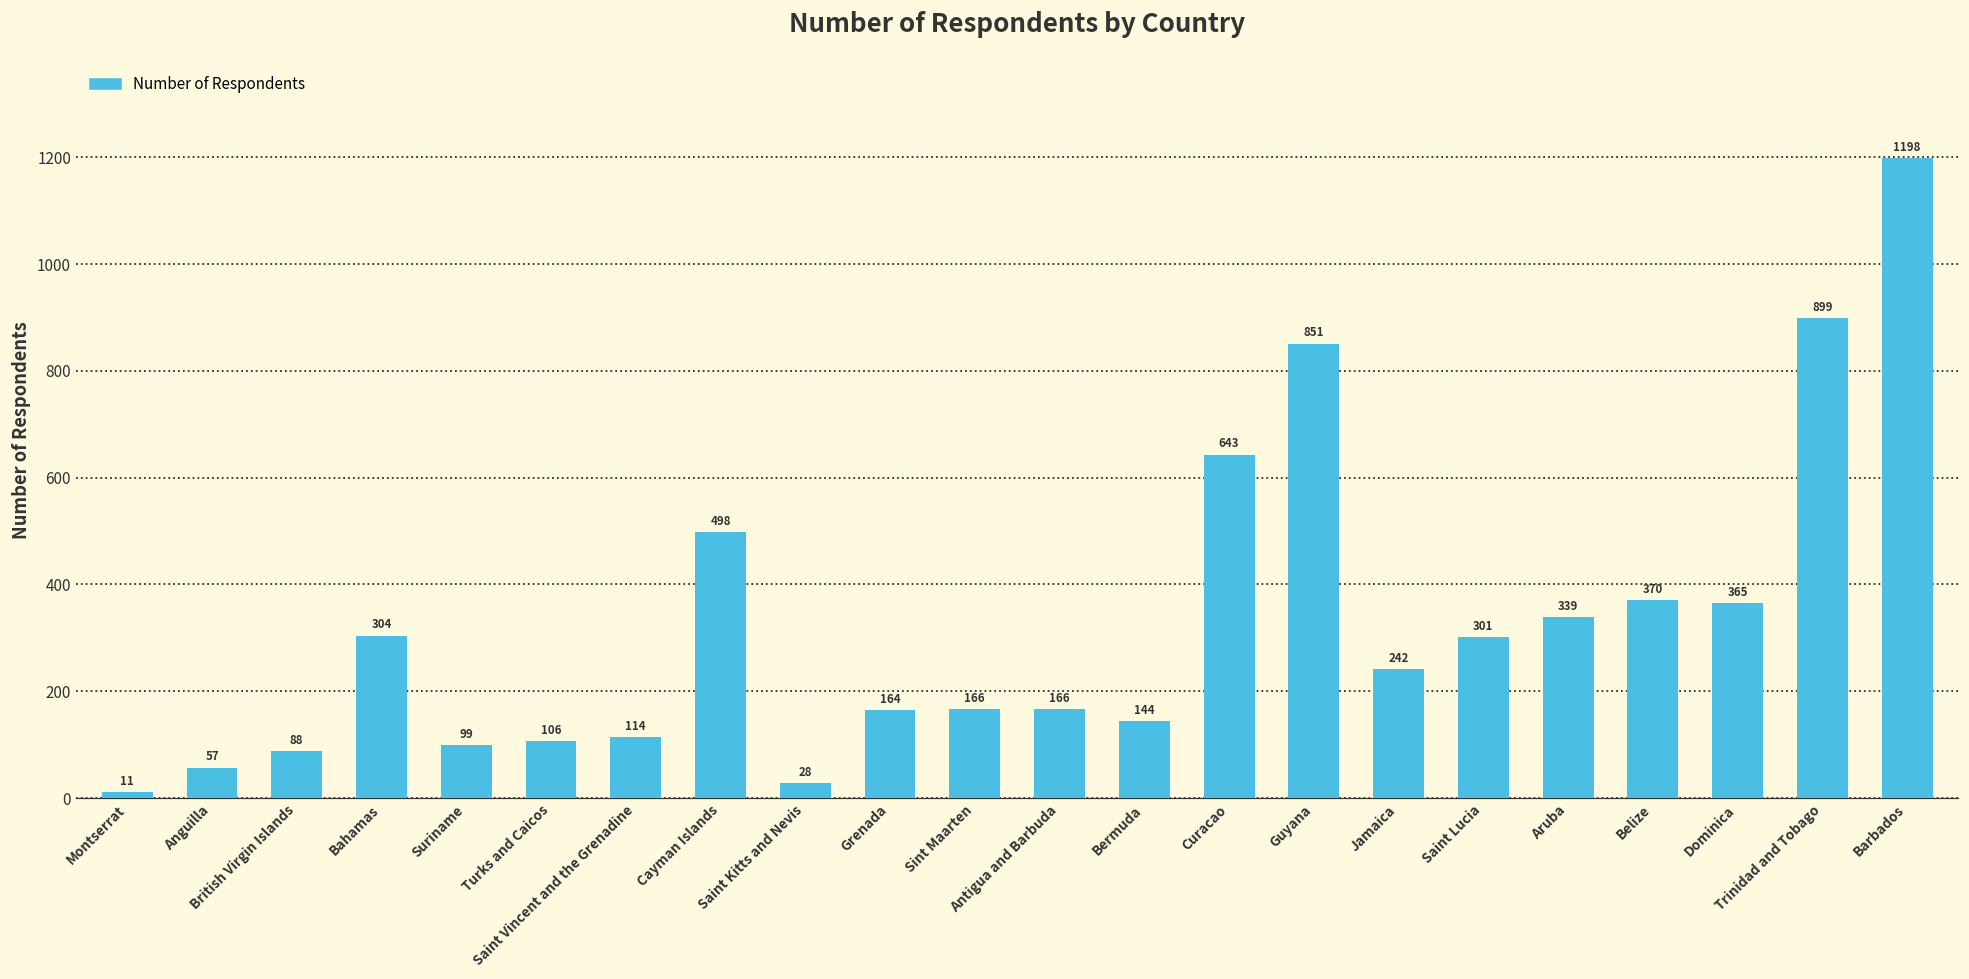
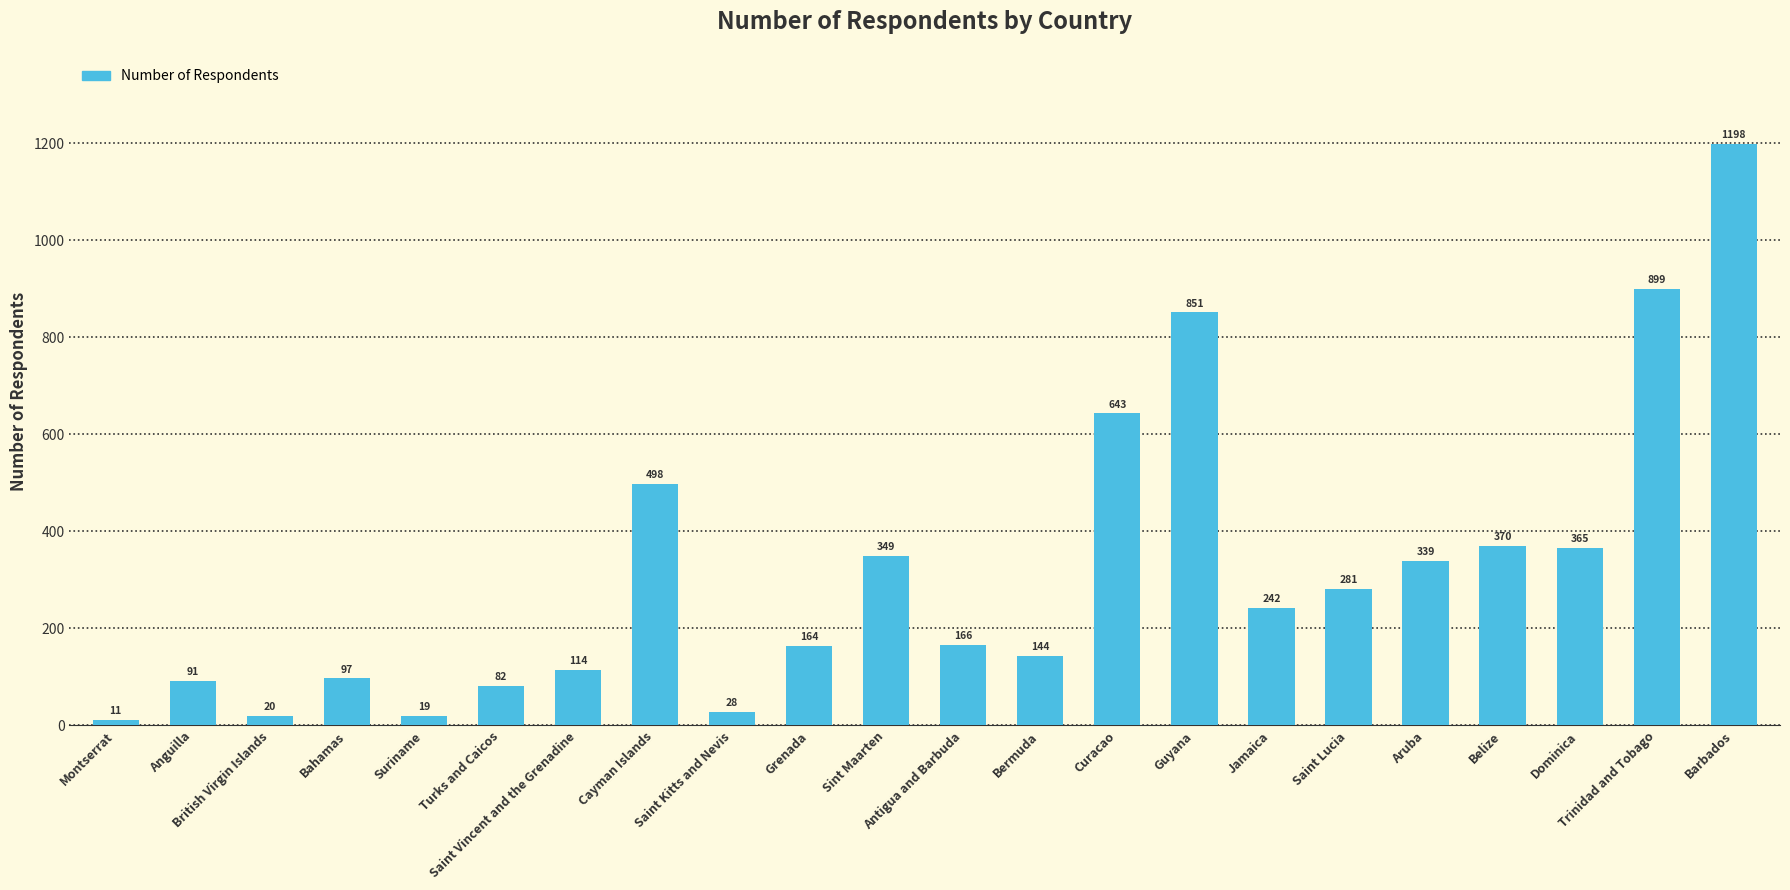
  {
    "Montserrat": 11,
-   "Anguilla": 57,
-   "British Virgin Islands": 88,
-   "Bahamas": 304,
-   "Suriname": 99,
-   "Turks and Caicos": 106,
+   "Anguilla": 91,
+   "British Virgin Islands": 20,
+   "Bahamas": 97,
+   "Suriname": 19,
+   "Turks and Caicos": 82,
    "Saint Vincent and the Grenadine": 114,
    "Cayman Islands": 498,
    "Saint Kitts and Nevis": 28,
    "Grenada": 164,
-   "Sint Maarten": 166,
+   "Sint Maarten": 349,
    "Antigua and Barbuda": 166,
    "Bermuda": 144,
    "Curacao": 643,
    "Guyana": 851,
    "Jamaica": 242,
-   "Saint Lucia": 301,
+   "Saint Lucia": 281,
    "Aruba": 339,
    "Belize": 370,
    "Dominica": 365,
    "Trinidad and Tobago": 899,
    "Barbados": 1198
  }
